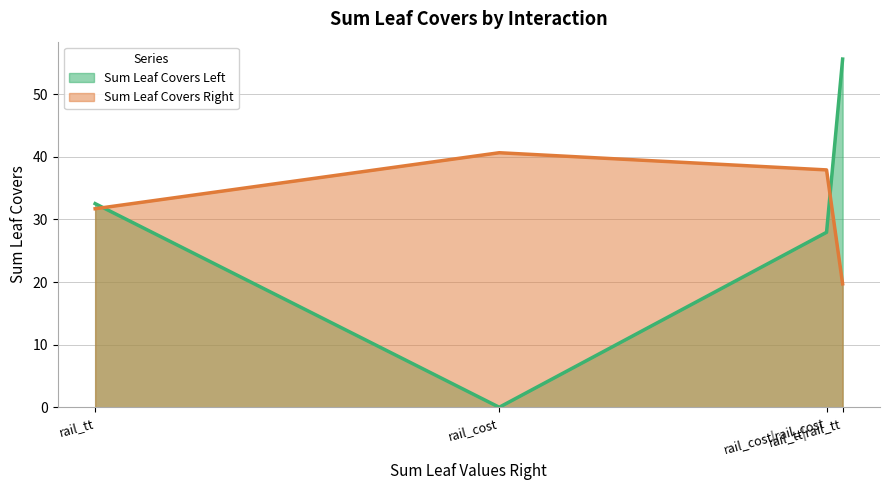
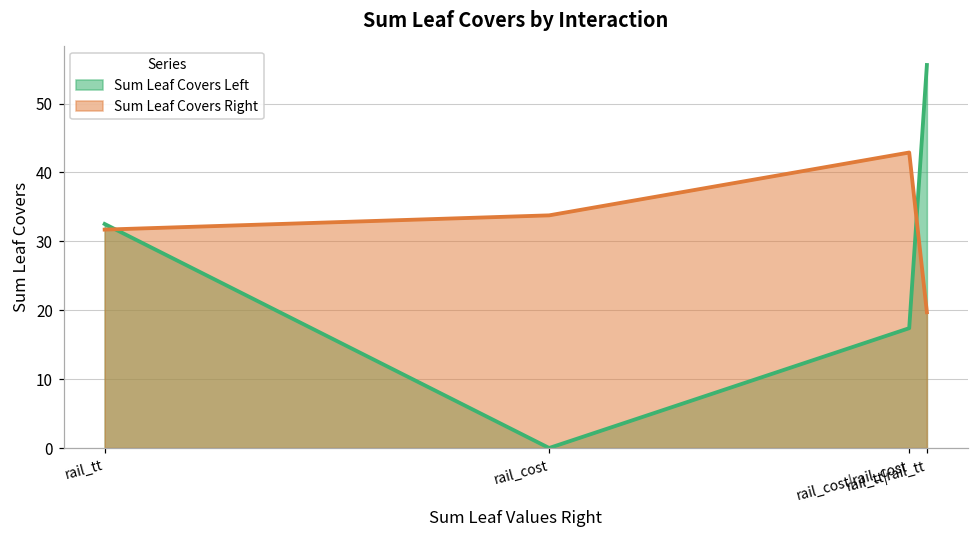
  {
    "Sum Leaf Covers Left": {
      "rail_tt": 33,
      "rail_cost": 0,
-     "rail_cost|rail_cost": 28,
+     "rail_cost|rail_cost": 17,
      "rail_tt|rail_tt": 56
    },
    "Sum Leaf Covers Right": {
      "rail_tt": 32,
-     "rail_cost": 41,
-     "rail_cost|rail_cost": 38,
+     "rail_cost": 34,
+     "rail_cost|rail_cost": 43,
      "rail_tt|rail_tt": 20
    }
  }
